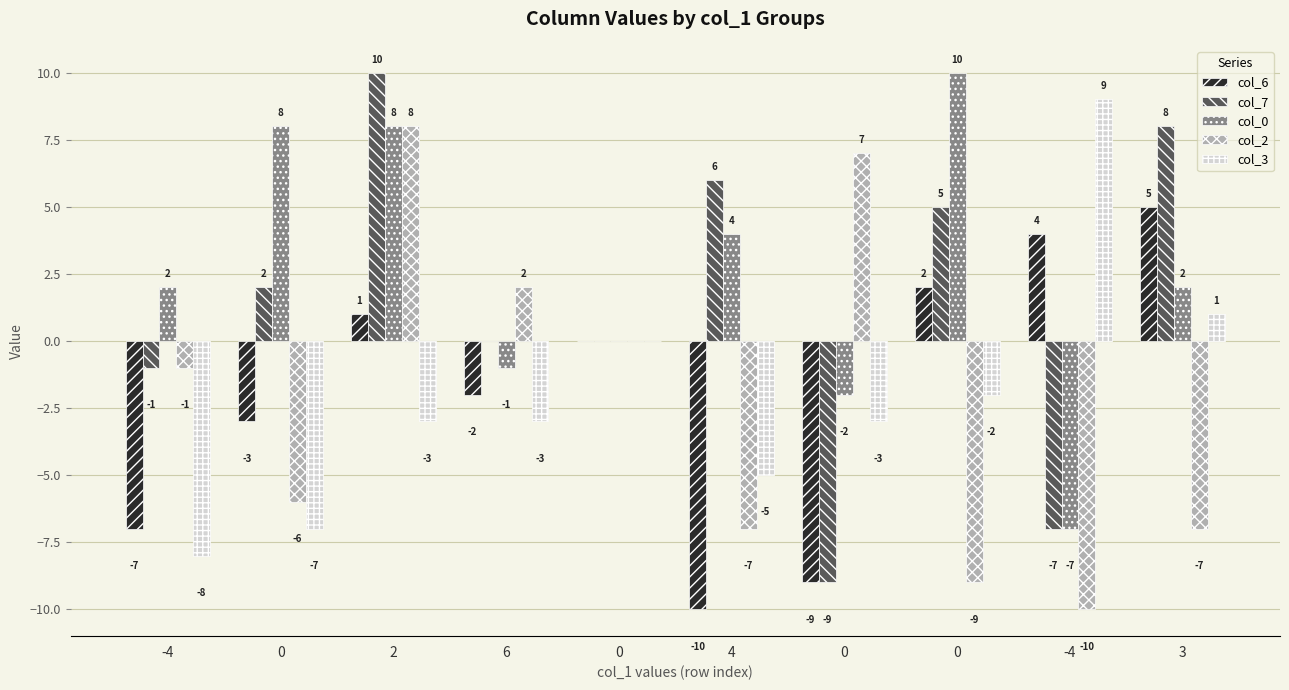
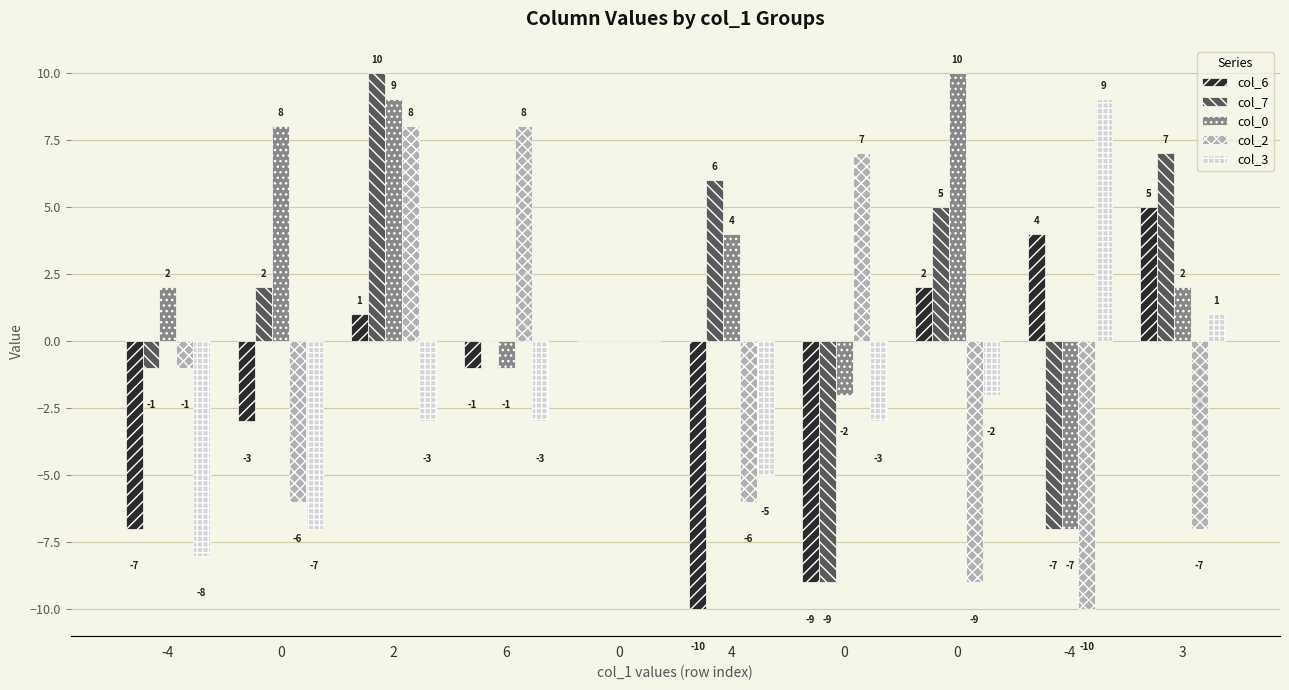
  {
    "col_6": {
      "2": 1,
-     "6": -2,
+     "6": -1,
      "3": 5
    },
    "col_7": {
      "2": 10,
      "4": 6,
-     "3": 8
+     "3": 7
    },
    "col_0": {
-     "2": 8,
+     "2": 9,
      "4": 4,
      "3": 2
    },
    "col_2": {
      "2": 8,
-     "6": 2,
-     "4": -7
+     "6": 8,
+     "4": -6
    },
    "col_3": {
      "3": 1
    }
  }
